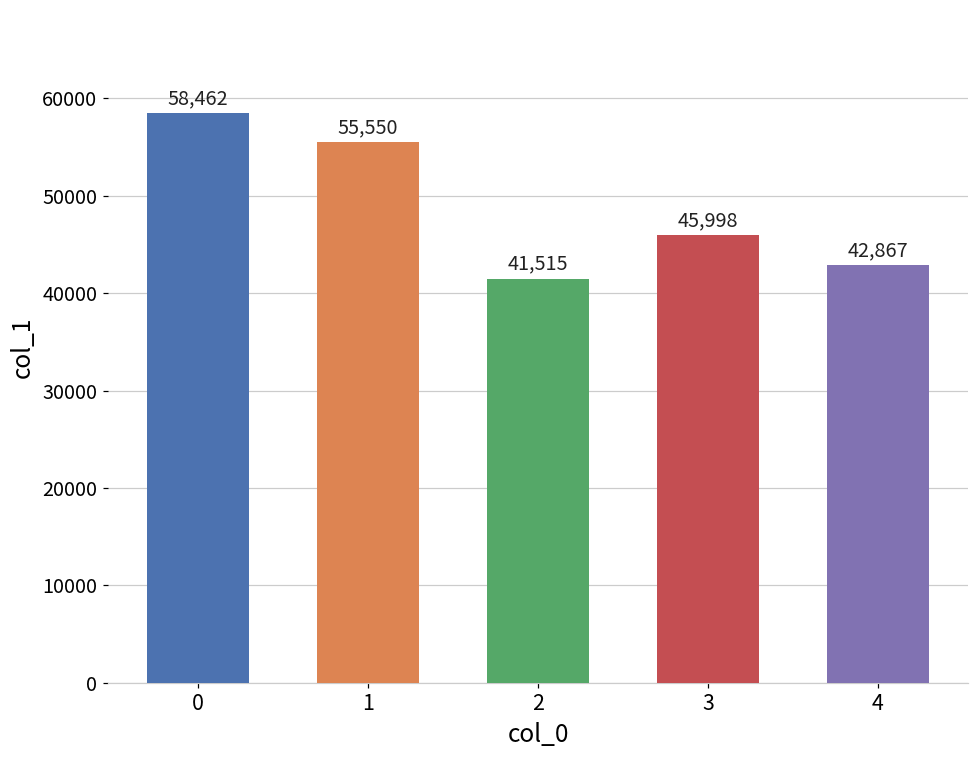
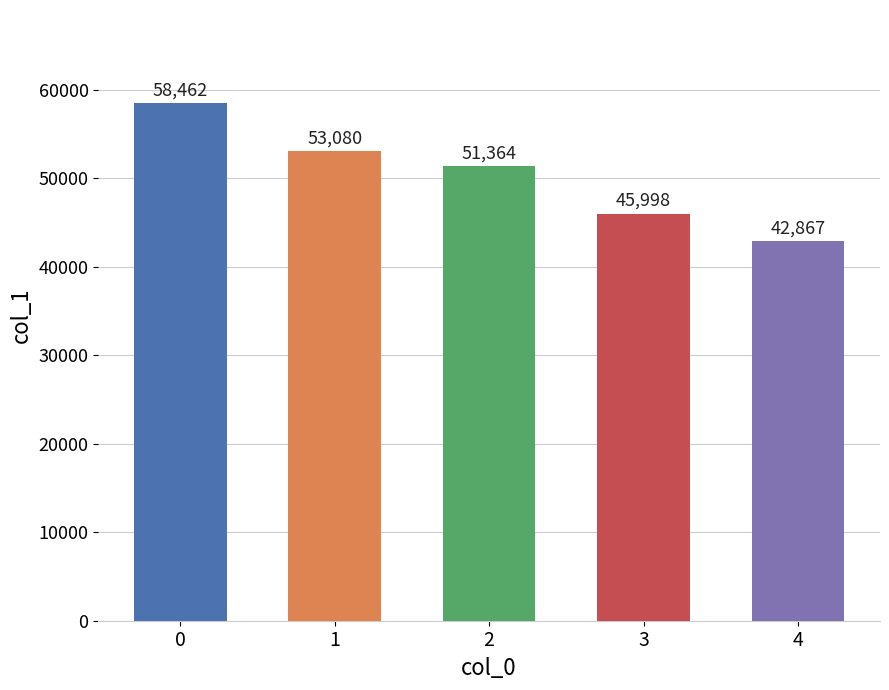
  {
    "0": "58,462",
-   "1": "55,550",
-   "2": "41,515",
+   "1": "53,080",
+   "2": "51,364",
    "3": "45,998",
    "4": "42,867"
  }
